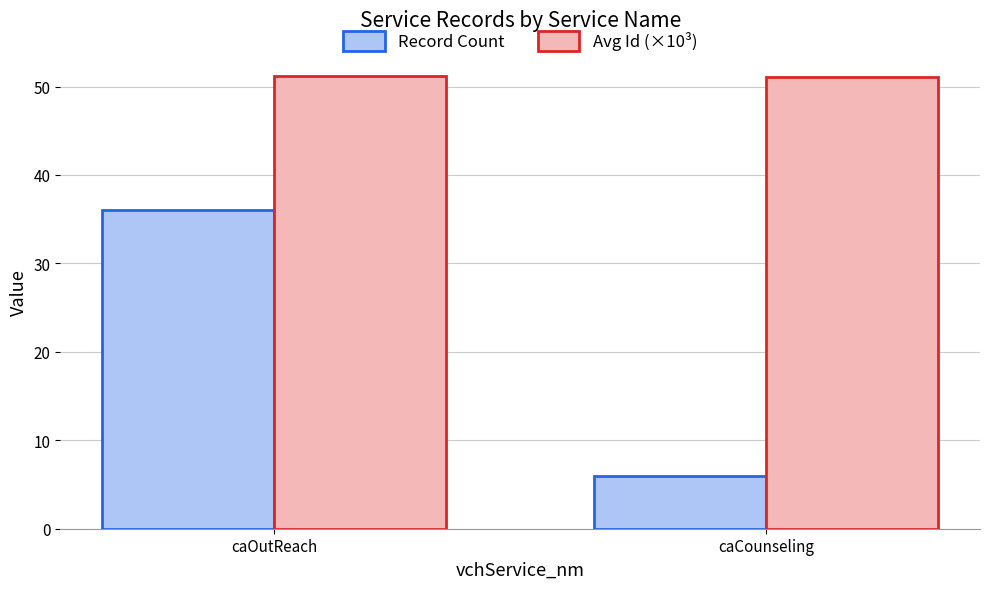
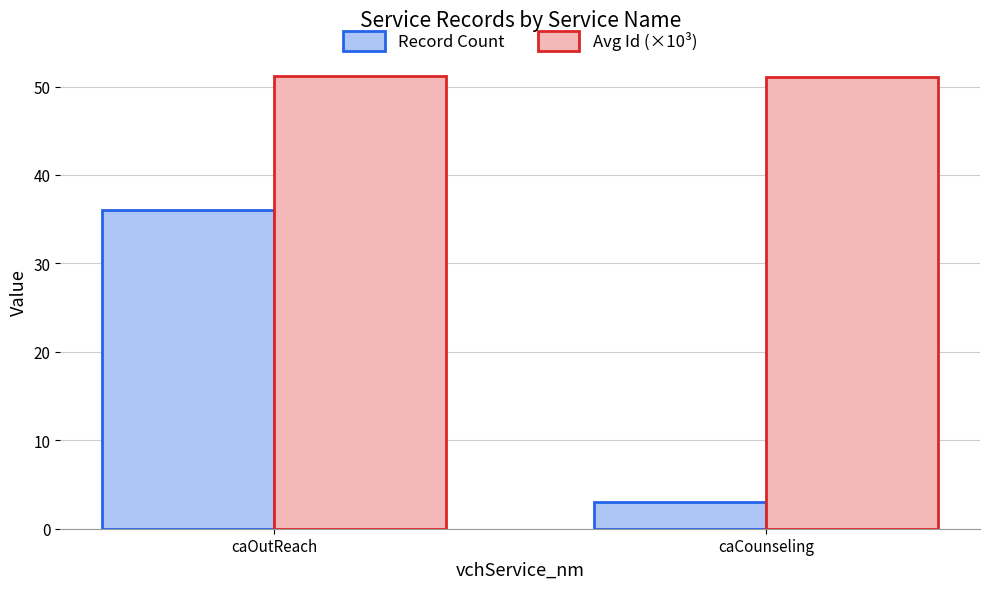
  {
    "Record Count": {
      "caOutReach": 36,
-     "caCounseling": 6
+     "caCounseling": 3
    },
    "Avg Id (×10³)": {
      "caOutReach": 51,
      "caCounseling": 51
    }
  }
